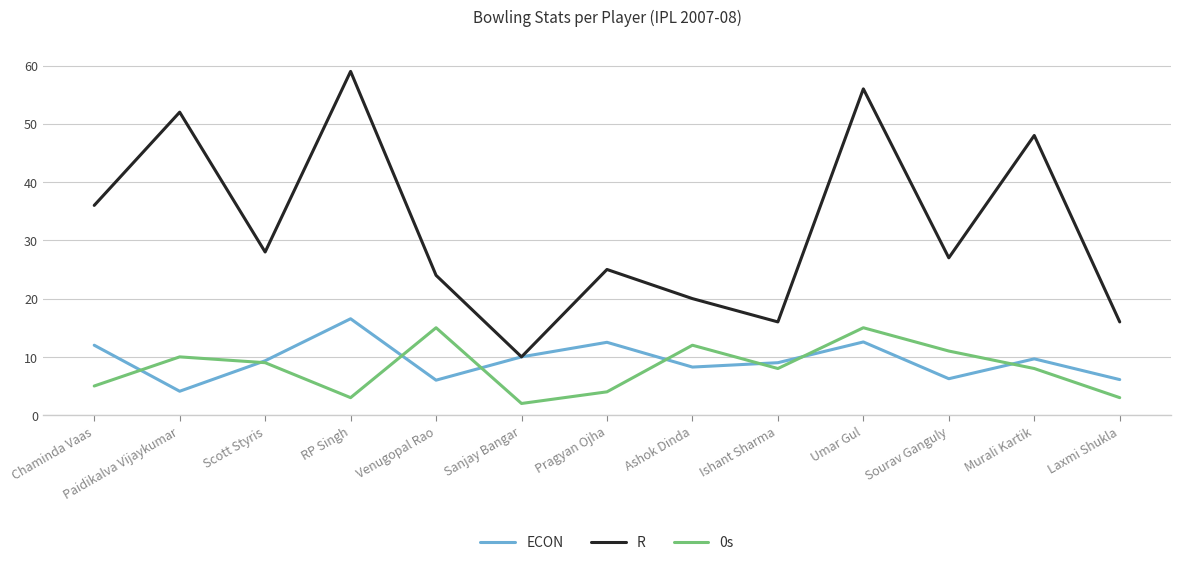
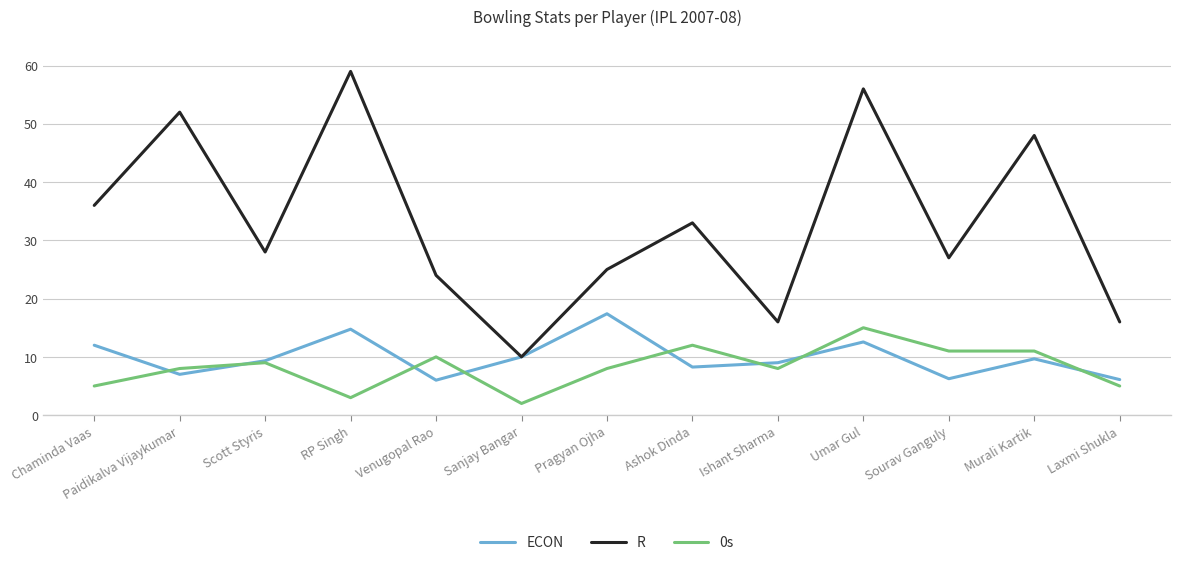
  {
    "ECON": {
      "Chaminda Vaas": 12,
-     "Paidikalva Vijaykumar": 4,
-     "RP Singh": 17,
+     "Paidikalva Vijaykumar": 7,
+     "RP Singh": 15,
      "Venugopal Rao": 6,
-     "Pragyan Ojha": 13,
+     "Pragyan Ojha": 17,
      "Ashok Dinda": 8,
      "Ishant Sharma": 9,
      "Umar Gul": 13,
      "Sourav Ganguly": 6,
      "Murali Kartik": 10,
      "Laxmi Shukla": 6
    },
    "R": {
      "Chaminda Vaas": 36,
      "Paidikalva Vijaykumar": 52,
      "Scott Styris": 28,
      "RP Singh": 59,
      "Venugopal Rao": 24,
      "Pragyan Ojha": 25,
-     "Ashok Dinda": 20,
+     "Ashok Dinda": 33,
      "Ishant Sharma": 16,
      "Umar Gul": 56,
      "Sourav Ganguly": 27,
      "Murali Kartik": 48,
      "Laxmi Shukla": 16
    },
    "0s": {
      "Chaminda Vaas": 5,
-     "Paidikalva Vijaykumar": 10,
+     "Paidikalva Vijaykumar": 8,
      "RP Singh": 3,
-     "Venugopal Rao": 15,
+     "Venugopal Rao": 10,
      "Sanjay Bangar": 2,
-     "Pragyan Ojha": 4,
+     "Pragyan Ojha": 8,
      "Ashok Dinda": 12,
      "Ishant Sharma": 8,
      "Umar Gul": 15,
      "Sourav Ganguly": 11,
-     "Murali Kartik": 8,
-     "Laxmi Shukla": 3
+     "Murali Kartik": 11,
+     "Laxmi Shukla": 5
    }
  }
